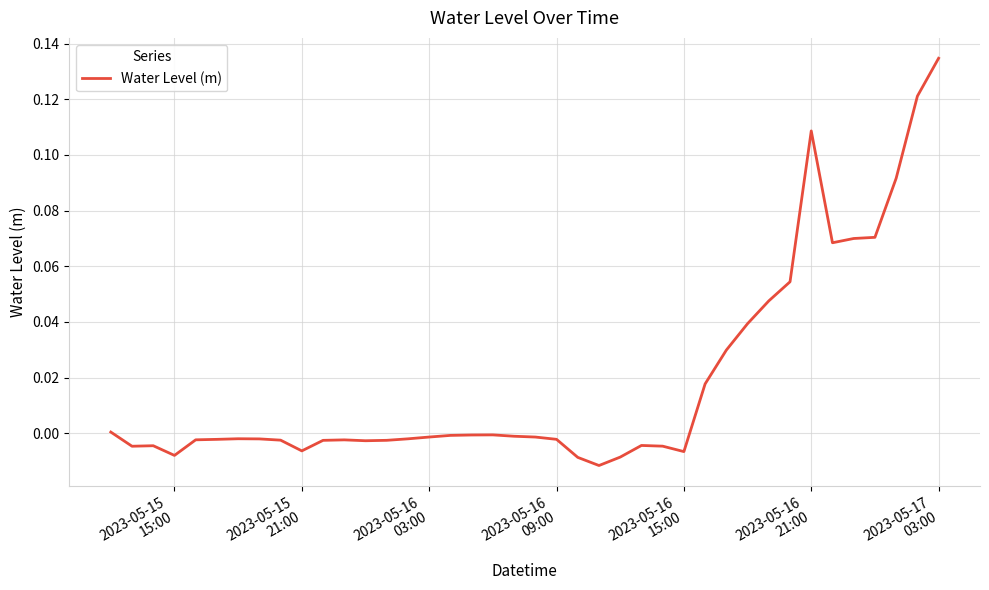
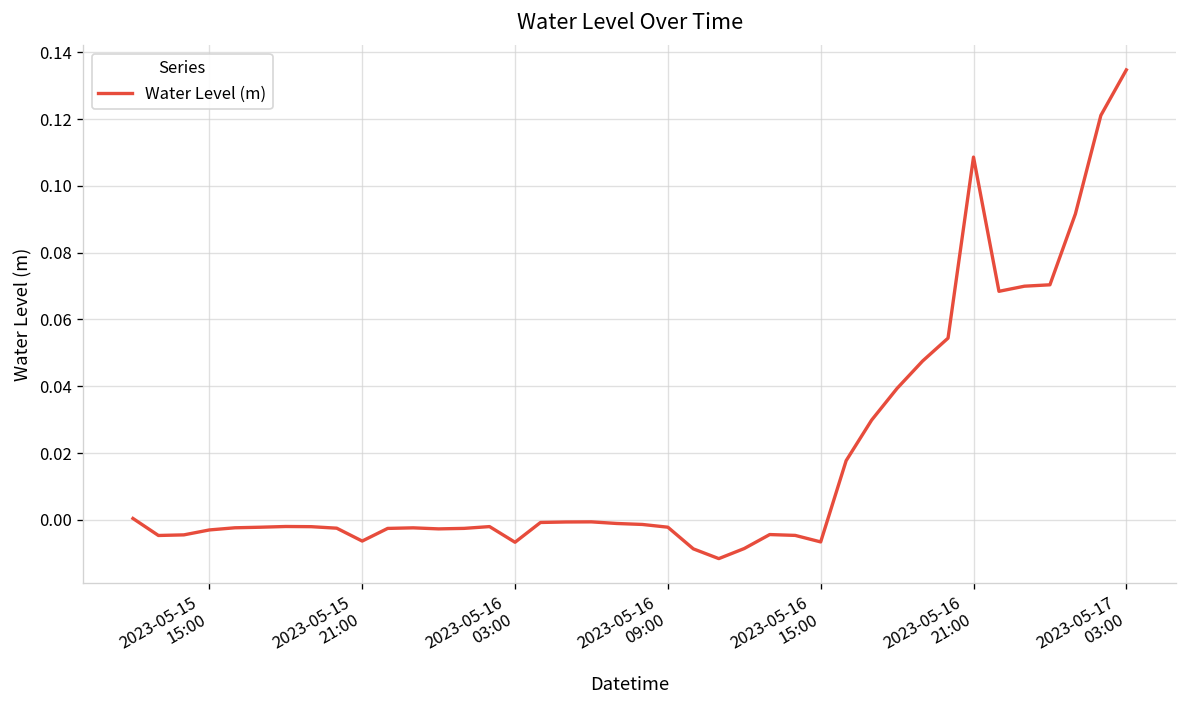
  {
-   "2023-05-15 15:00": -0.008,
+   "2023-05-15 15:00": -0.003,
    "2023-05-15 21:00": -0.006,
-   "2023-05-16 03:00": -0.001,
+   "2023-05-16 03:00": -0.007,
    "2023-05-16 09:00": -0.002,
    "2023-05-16 15:00": -0.007,
    "2023-05-16 21:00": 0.109,
    "2023-05-17 03:00": 0.135
  }
